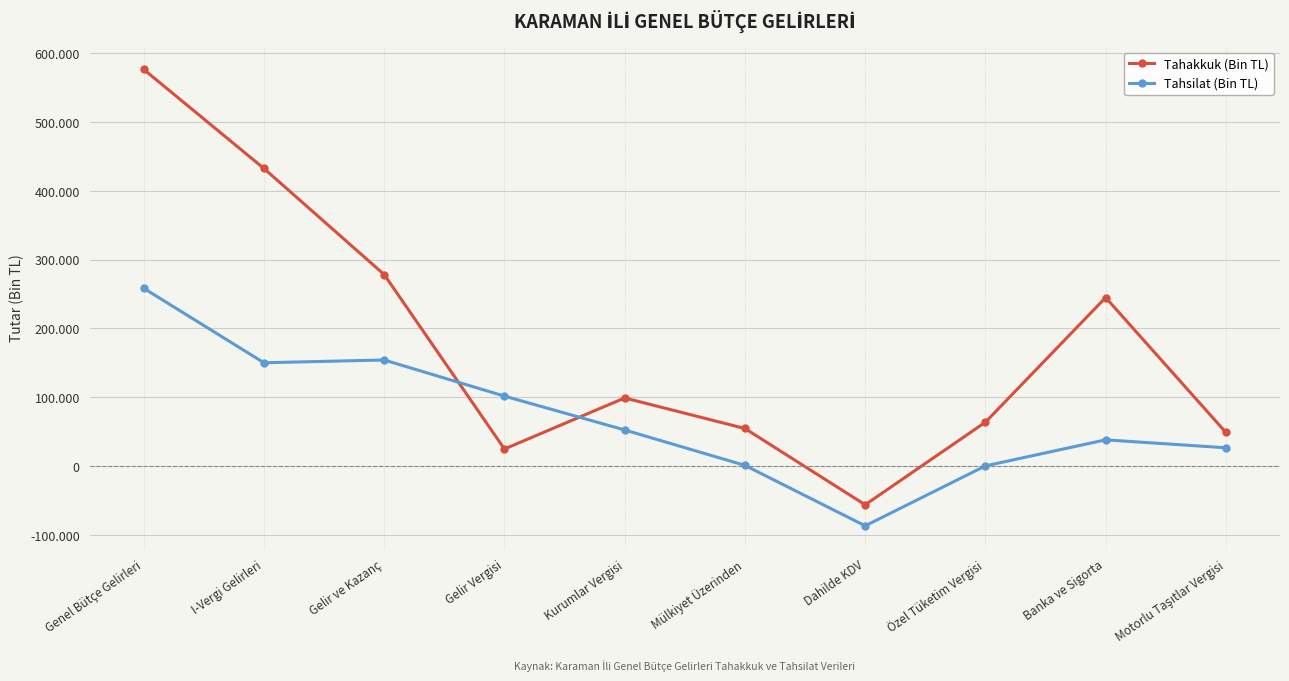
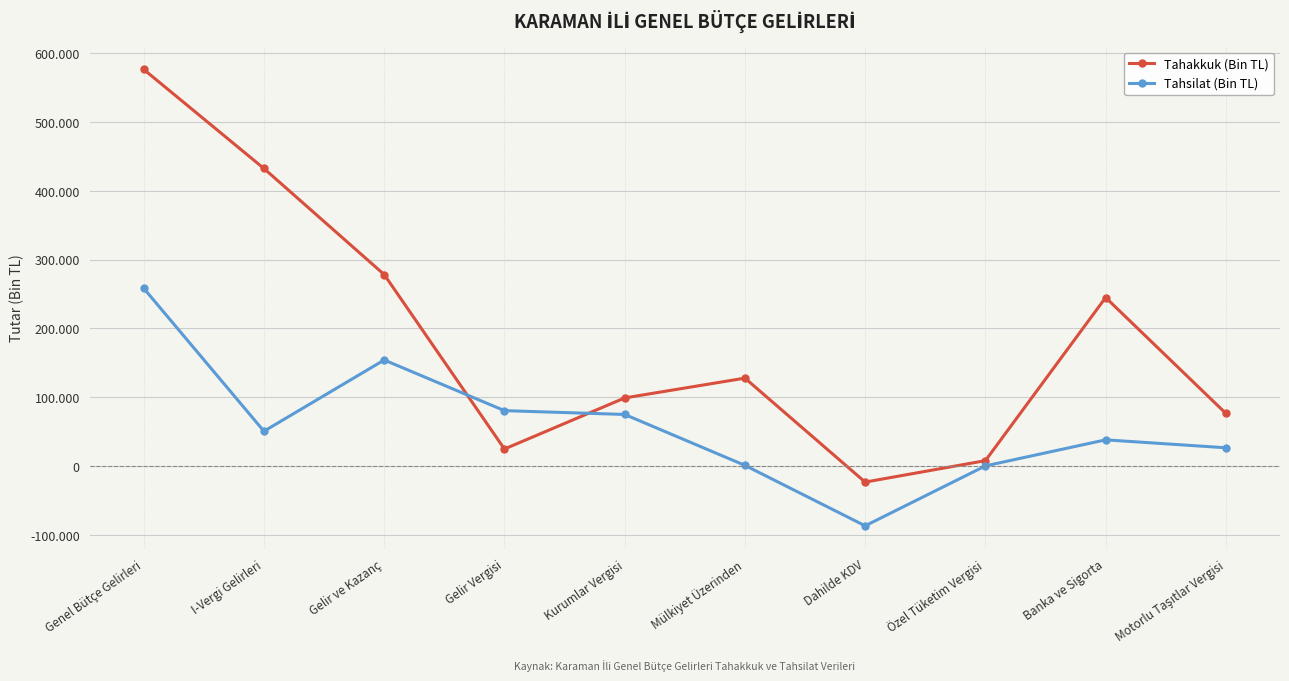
  {
    "Tahakkuk (Bin TL)": {
      "Genel Bütçe Gelirleri": 580,
      "I-Vergi Gelirleri": 430,
      "Gelir ve Kazanç": 280,
      "Gelir Vergisi": 20,
      "Kurumlar Vergisi": 100,
-     "Mülkiyet Üzerinden": 50,
-     "Dahilde KDV": -60,
-     "Özel Tüketim Vergisi": 60,
+     "Mülkiyet Üzerinden": 130,
+     "Dahilde KDV": -20,
+     "Özel Tüketim Vergisi": 10,
      "Banka ve Sigorta": 240,
-     "Motorlu Taşıtlar Vergisi": 50
+     "Motorlu Taşıtlar Vergisi": 80
    },
    "Tahsilat (Bin TL)": {
      "Genel Bütçe Gelirleri": 260,
-     "I-Vergi Gelirleri": 150,
+     "I-Vergi Gelirleri": 50,
      "Gelir ve Kazanç": 150,
-     "Gelir Vergisi": 100,
-     "Kurumlar Vergisi": 50,
+     "Gelir Vergisi": 80,
+     "Kurumlar Vergisi": 70,
      "Mülkiyet Üzerinden": 0,
      "Dahilde KDV": -90,
      "Özel Tüketim Vergisi": 0,
      "Banka ve Sigorta": 40,
      "Motorlu Taşıtlar Vergisi": 30
    }
  }
